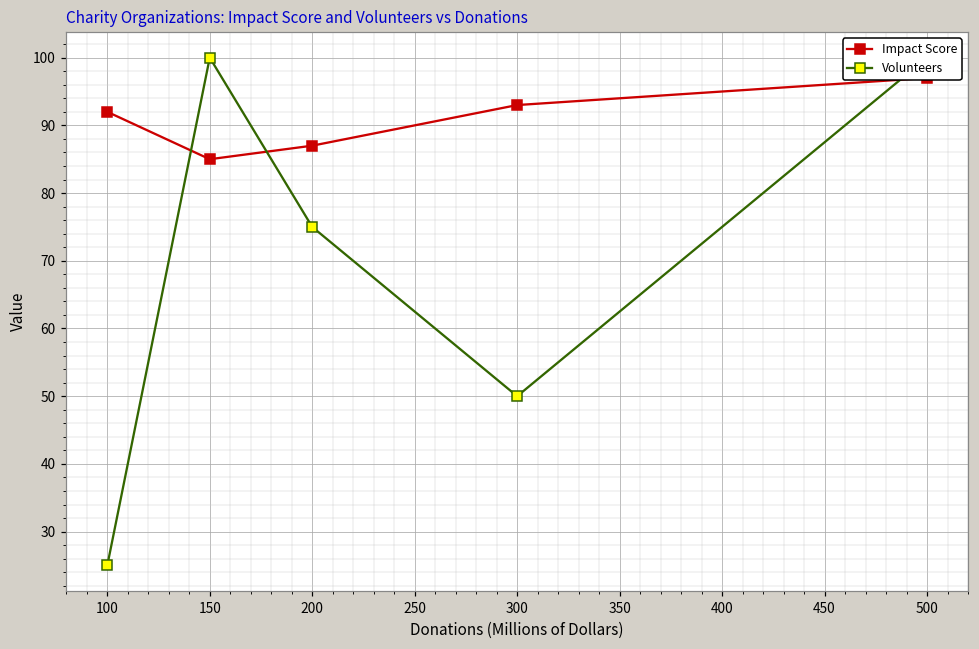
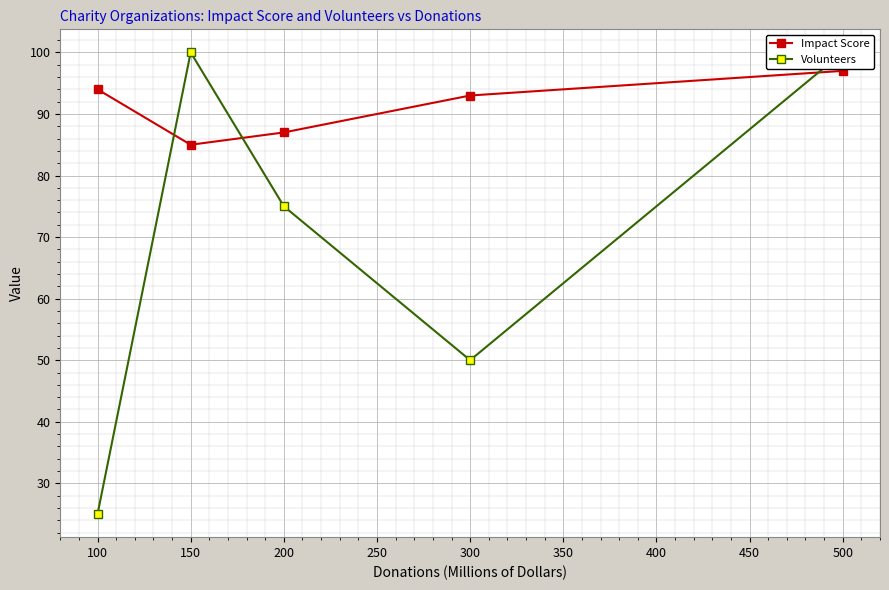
  {
    "Impact Score": {
-     "100": 92,
+     "100": 94,
      "150": 85,
      "200": 87,
      "300": 93,
      "500": 97
    },
    "Volunteers": {
      "100": 25,
      "150": 100,
      "200": 75,
      "300": 50
    }
  }
